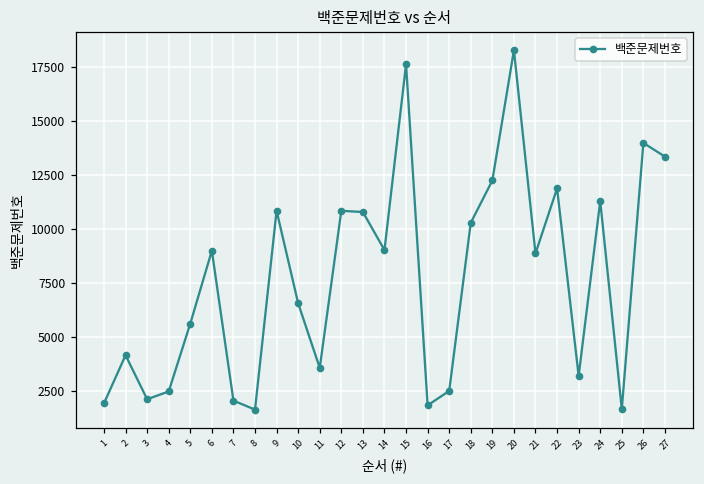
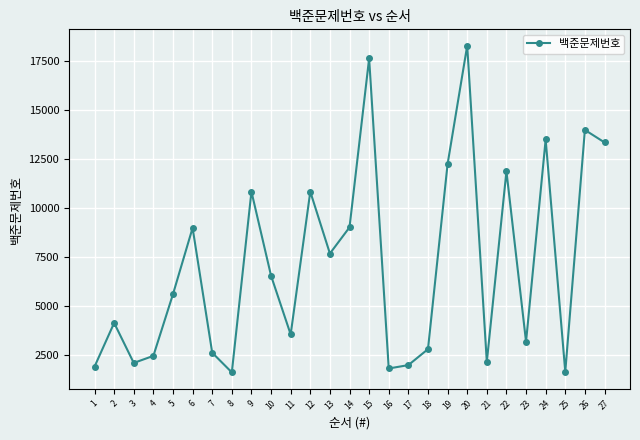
  {
    "1": 1900,
    "2": 4100,
    "3": 2100,
    "4": 2500,
    "5": 5600,
    "6": 9000,
-   "7": 2000,
+   "7": 2600,
    "8": 1600,
    "9": 10800,
    "10": 6500,
    "11": 3600,
    "12": 10800,
-   "13": 10800,
+   "13": 7700,
    "14": 9000,
    "15": 17600,
    "16": 1800,
-   "17": 2500,
-   "18": 10300,
+   "17": 2000,
+   "18": 2800,
    "19": 12200,
    "20": 18300,
-   "21": 8900,
+   "21": 2200,
    "22": 11900,
    "23": 3200,
-   "24": 11300,
+   "24": 13500,
    "25": 1700,
    "26": 14000,
    "27": 13300
  }
